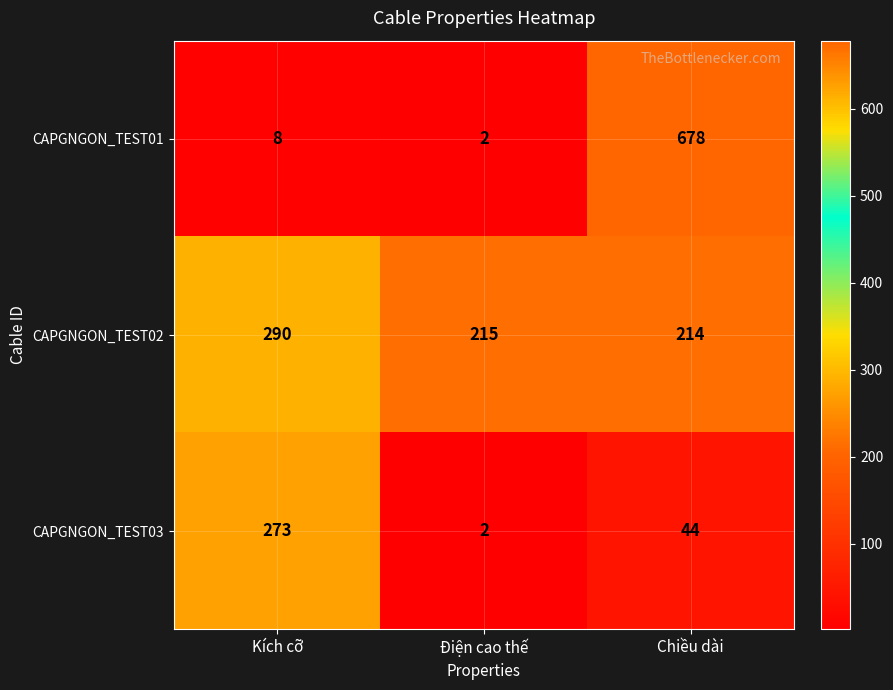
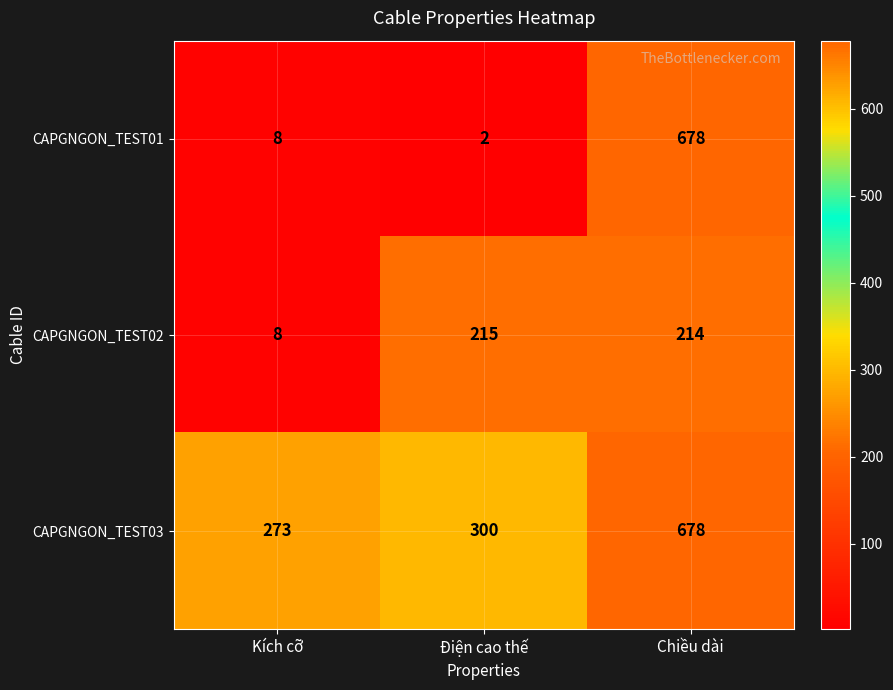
  {
    "CAPGNGON_TEST01": {
      "Kích cỡ": 8,
      "Điện cao thế": 2
    },
    "CAPGNGON_TEST02": {
-     "Kích cỡ": 290,
+     "Kích cỡ": 8,
      "Điện cao thế": 215,
      "Chiều dài": 214
    },
    "CAPGNGON_TEST03": {
      "Kích cỡ": 273,
-     "Điện cao thế": 2,
-     "Chiều dài": 44
+     "Điện cao thế": 300,
+     "Chiều dài": 678
    }
  }
